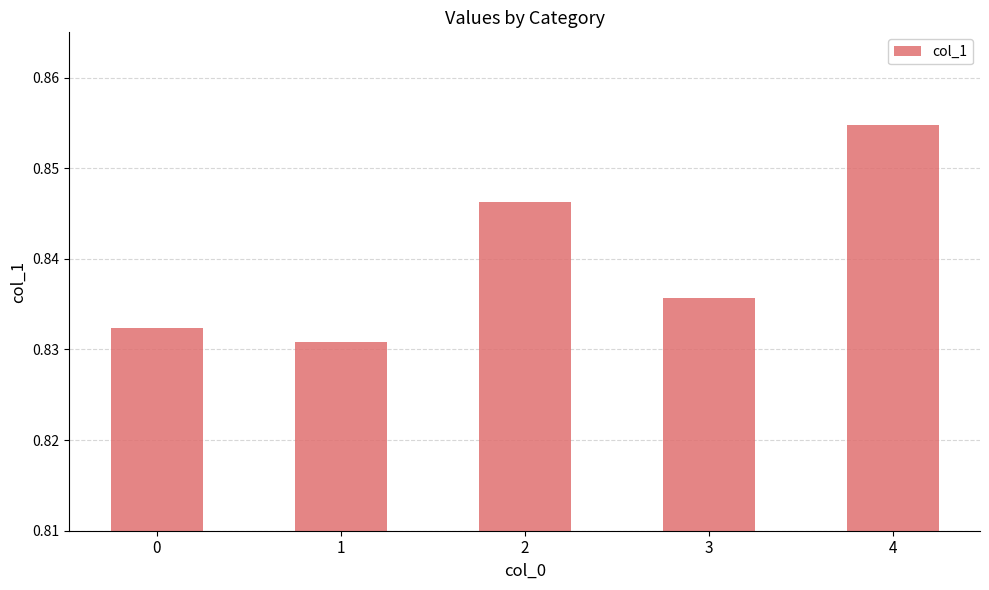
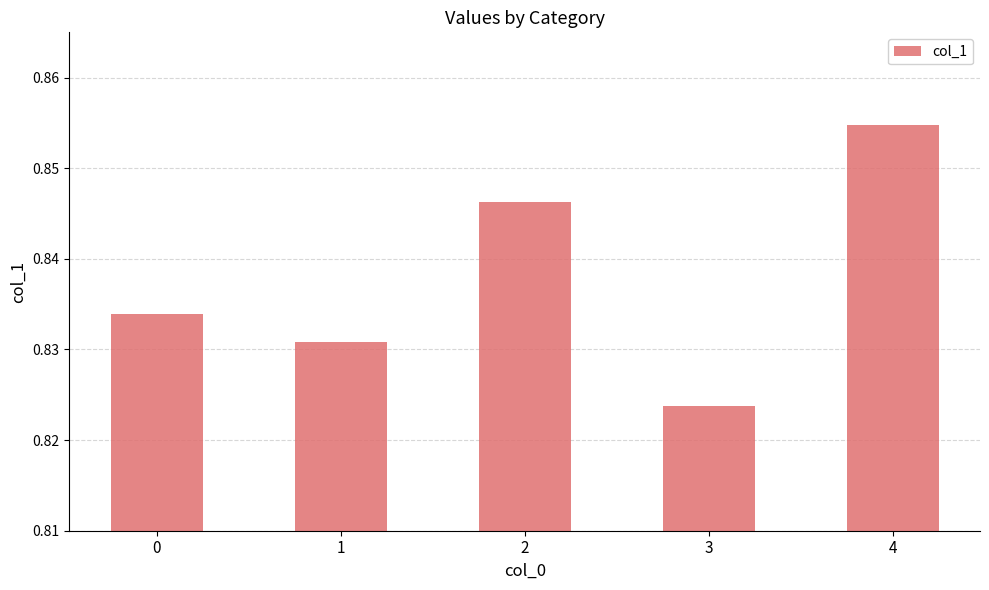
  {
-   "0": 0.832,
+   "0": 0.834,
    "1": 0.831,
    "2": 0.846,
-   "3": 0.836,
+   "3": 0.824,
    "4": 0.855
  }
